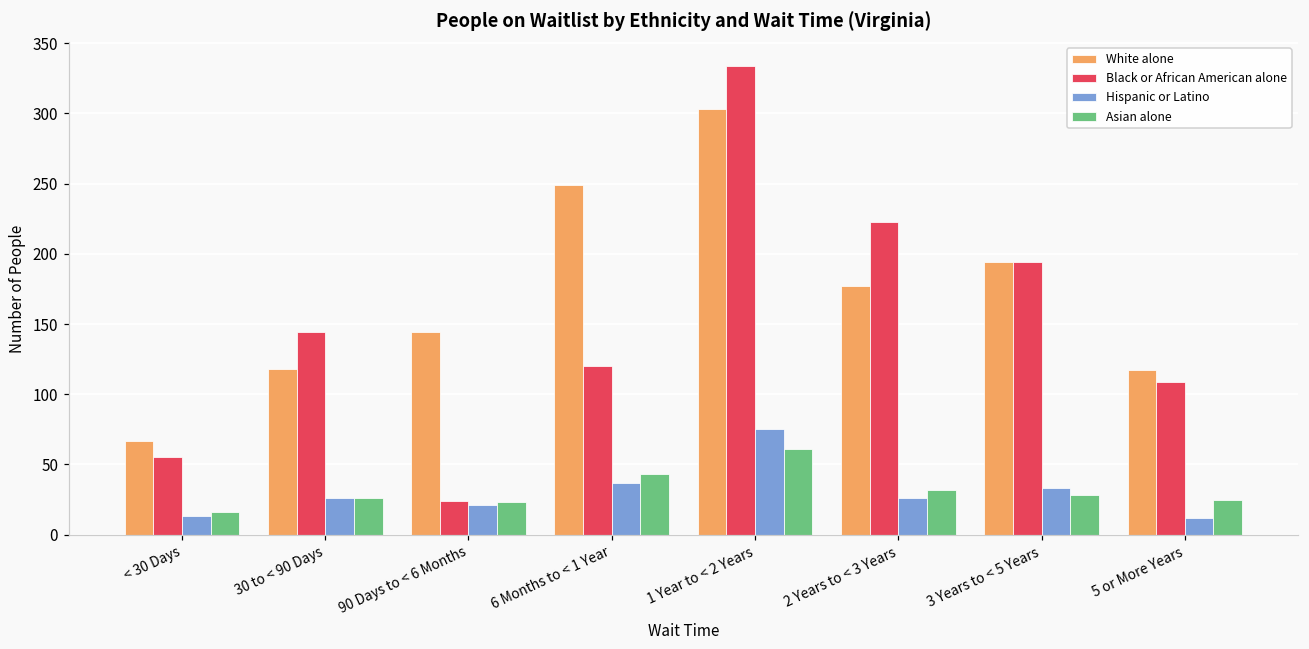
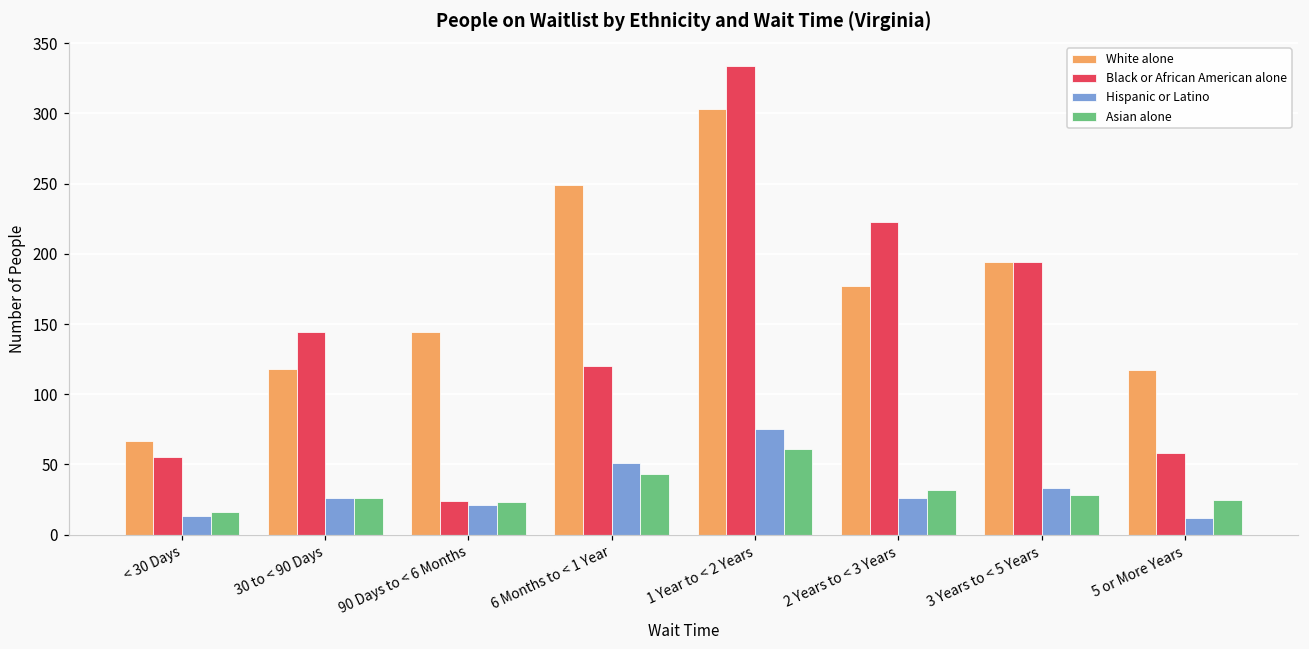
  {
    "White alone": {
      "< 30 Days": 67,
      "30 to < 90 Days": 118,
      "90 Days to < 6 Months": 144,
      "6 Months to < 1 Year": 249,
      "1 Year to < 2 Years": 303,
      "2 Years to < 3 Years": 177,
      "3 Years to < 5 Years": 194,
      "5 or More Years": 117
    },
    "Black or African American alone": {
      "< 30 Days": 55,
      "30 to < 90 Days": 144,
      "90 Days to < 6 Months": 24,
      "6 Months to < 1 Year": 120,
      "1 Year to < 2 Years": 334,
      "2 Years to < 3 Years": 223,
      "3 Years to < 5 Years": 194,
-     "5 or More Years": 109
+     "5 or More Years": 58
    },
    "Hispanic or Latino": {
      "< 30 Days": 13,
      "30 to < 90 Days": 26,
      "90 Days to < 6 Months": 21,
-     "6 Months to < 1 Year": 37,
+     "6 Months to < 1 Year": 51,
      "1 Year to < 2 Years": 75,
      "2 Years to < 3 Years": 26,
      "3 Years to < 5 Years": 33,
      "5 or More Years": 12
    },
    "Asian alone": {
      "< 30 Days": 16,
      "30 to < 90 Days": 26,
      "90 Days to < 6 Months": 23,
      "6 Months to < 1 Year": 43,
      "1 Year to < 2 Years": 61,
      "2 Years to < 3 Years": 32,
      "3 Years to < 5 Years": 28,
      "5 or More Years": 25
    }
  }
